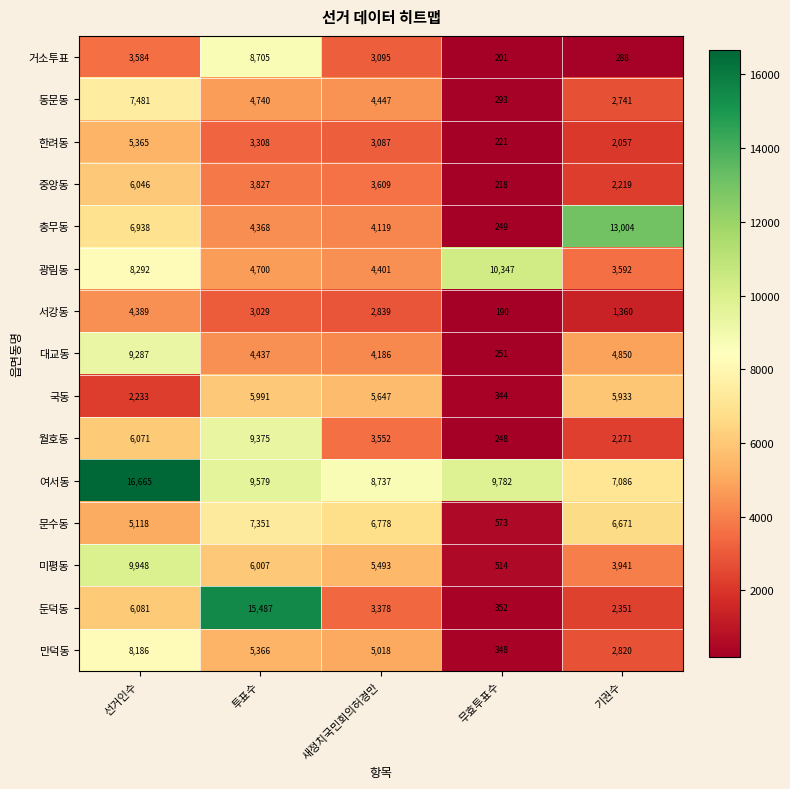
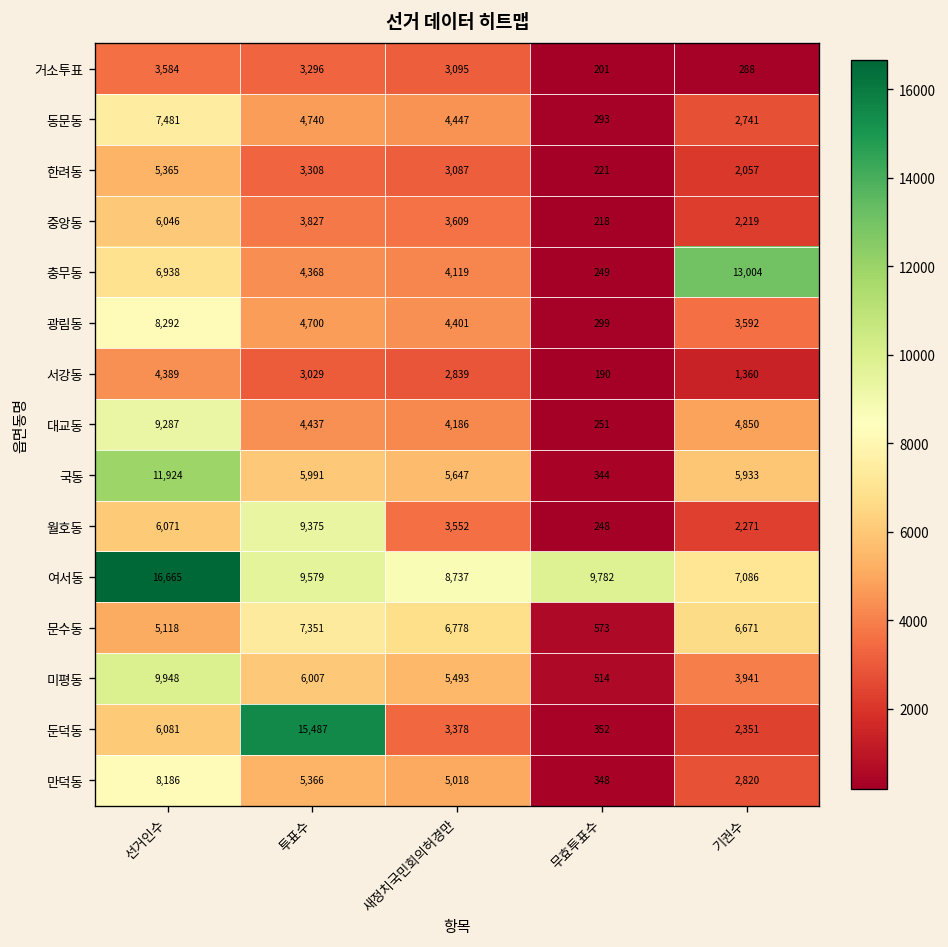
  {
    "거소투표": {
      "선거인수": "3,584",
-     "투표수": "8,705",
+     "투표수": "3,296",
      "새정치국민회의허경만": "3,095",
      "무효투표수": "201",
      "기권수": "288"
    },
    "동문동": {
      "선거인수": "7,481",
      "투표수": "4,740",
      "새정치국민회의허경만": "4,447",
      "무효투표수": "293",
      "기권수": "2,741"
    },
    "한려동": {
      "선거인수": "5,365",
      "투표수": "3,308",
      "새정치국민회의허경만": "3,087",
      "무효투표수": "221",
      "기권수": "2,057"
    },
    "중앙동": {
      "선거인수": "6,046",
      "투표수": "3,827",
      "새정치국민회의허경만": "3,609",
      "무효투표수": "218",
      "기권수": "2,219"
    },
    "충무동": {
      "선거인수": "6,938",
      "투표수": "4,368",
      "새정치국민회의허경만": "4,119",
      "무효투표수": "249",
      "기권수": "13,004"
    },
    "광림동": {
      "선거인수": "8,292",
      "투표수": "4,700",
      "새정치국민회의허경만": "4,401",
-     "무효투표수": "10,347",
+     "무효투표수": "299",
      "기권수": "3,592"
    },
    "서강동": {
      "선거인수": "4,389",
      "투표수": "3,029",
      "새정치국민회의허경만": "2,839",
      "무효투표수": "190",
      "기권수": "1,360"
    },
    "대교동": {
      "선거인수": "9,287",
      "투표수": "4,437",
      "새정치국민회의허경만": "4,186",
      "무효투표수": "251",
      "기권수": "4,850"
    },
    "국동": {
-     "선거인수": "2,233",
+     "선거인수": "11,924",
      "투표수": "5,991",
      "새정치국민회의허경만": "5,647",
      "무효투표수": "344",
      "기권수": "5,933"
    },
    "월호동": {
      "선거인수": "6,071",
      "투표수": "9,375",
      "새정치국민회의허경만": "3,552",
      "무효투표수": "248",
      "기권수": "2,271"
    },
    "여서동": {
      "선거인수": "16,665",
      "투표수": "9,579",
      "새정치국민회의허경만": "8,737",
      "무효투표수": "9,782",
      "기권수": "7,086"
    },
    "문수동": {
      "선거인수": "5,118",
      "투표수": "7,351",
      "새정치국민회의허경만": "6,778",
      "무효투표수": "573",
      "기권수": "6,671"
    },
    "미평동": {
      "선거인수": "9,948",
      "투표수": "6,007",
      "새정치국민회의허경만": "5,493",
      "무효투표수": "514",
      "기권수": "3,941"
    },
    "둔덕동": {
      "선거인수": "6,081",
      "투표수": "15,487",
      "새정치국민회의허경만": "3,378",
      "무효투표수": "352",
      "기권수": "2,351"
    },
    "만덕동": {
      "선거인수": "8,186",
      "투표수": "5,366",
      "새정치국민회의허경만": "5,018",
      "무효투표수": "348",
      "기권수": "2,820"
    }
  }
